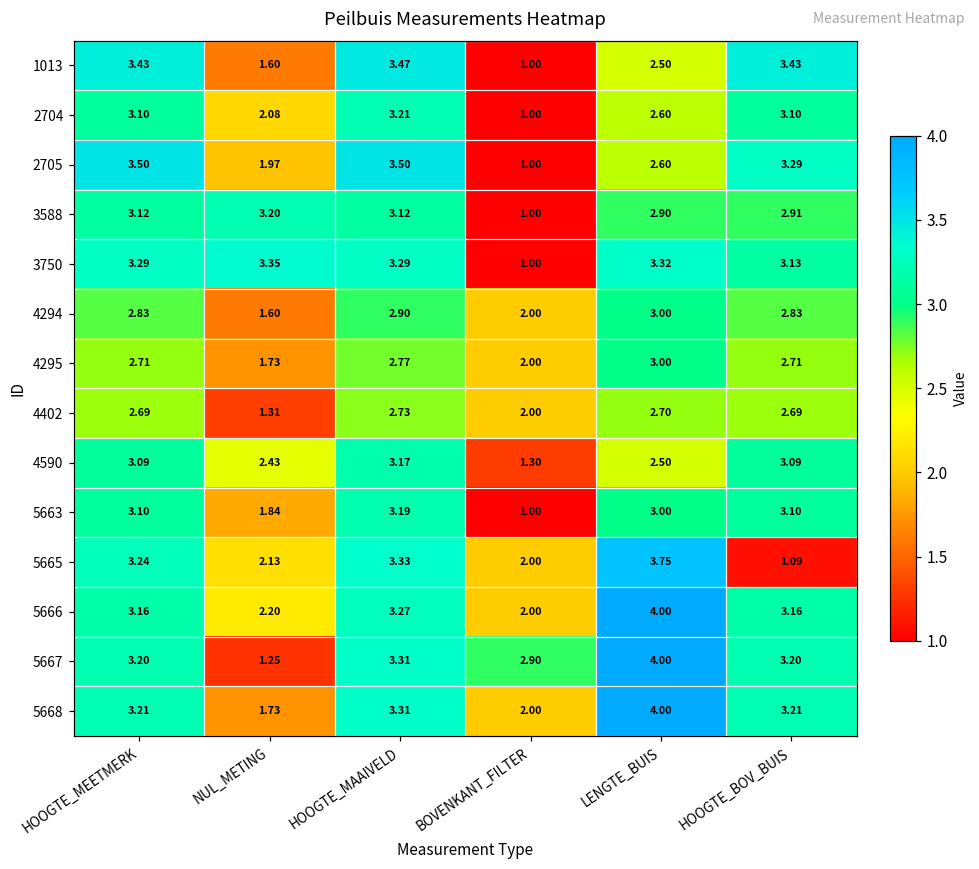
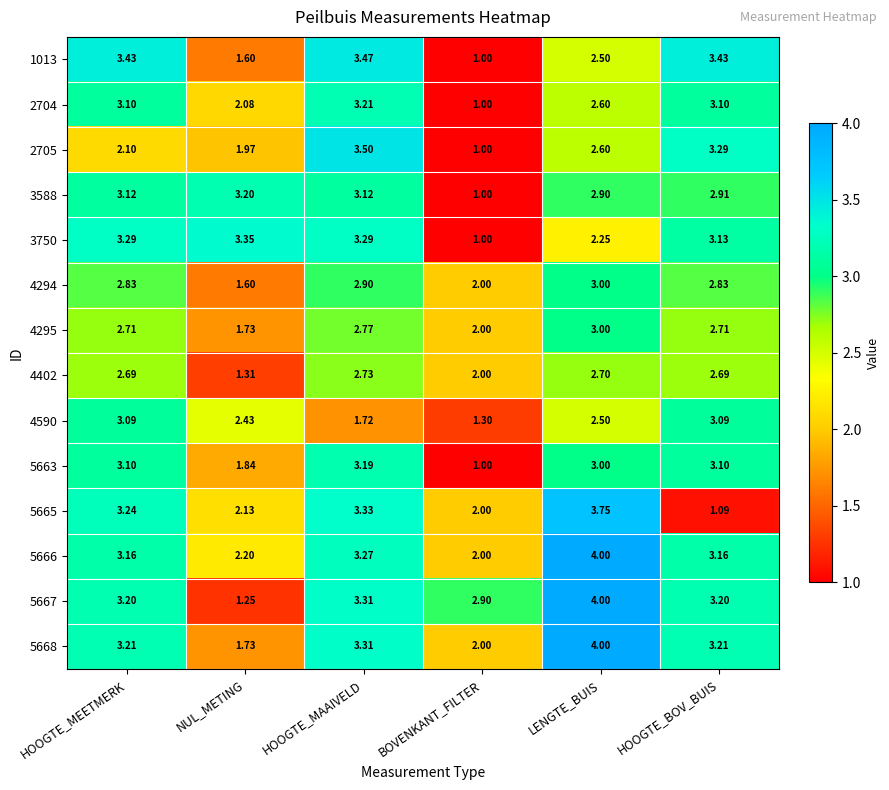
  {
    "1013": {
      "HOOGTE_MEETMERK": 3.43,
      "NUL_METING": 1.60,
      "HOOGTE_MAAIVELD": 3.47,
      "BOVENKANT_FILTER": 1.00,
      "LENGTE_BUIS": 2.50,
      "HOOGTE_BOV_BUIS": 3.43
    },
    "2704": {
      "HOOGTE_MEETMERK": 3.10,
      "NUL_METING": 2.08,
      "HOOGTE_MAAIVELD": 3.21,
      "BOVENKANT_FILTER": 1.00,
      "LENGTE_BUIS": 2.60,
      "HOOGTE_BOV_BUIS": 3.10
    },
    "2705": {
-     "HOOGTE_MEETMERK": 3.50,
+     "HOOGTE_MEETMERK": 2.10,
      "NUL_METING": 1.97,
      "HOOGTE_MAAIVELD": 3.50,
      "BOVENKANT_FILTER": 1.00,
      "LENGTE_BUIS": 2.60,
      "HOOGTE_BOV_BUIS": 3.29
    },
    "3588": {
      "HOOGTE_MEETMERK": 3.12,
      "NUL_METING": 3.20,
      "HOOGTE_MAAIVELD": 3.12,
      "BOVENKANT_FILTER": 1.00,
      "LENGTE_BUIS": 2.90,
      "HOOGTE_BOV_BUIS": 2.91
    },
    "3750": {
      "HOOGTE_MEETMERK": 3.29,
      "NUL_METING": 3.35,
      "HOOGTE_MAAIVELD": 3.29,
      "BOVENKANT_FILTER": 1.00,
-     "LENGTE_BUIS": 3.32,
+     "LENGTE_BUIS": 2.25,
      "HOOGTE_BOV_BUIS": 3.13
    },
    "4294": {
      "HOOGTE_MEETMERK": 2.83,
      "NUL_METING": 1.60,
      "HOOGTE_MAAIVELD": 2.90,
      "BOVENKANT_FILTER": 2.00,
      "LENGTE_BUIS": 3.00,
      "HOOGTE_BOV_BUIS": 2.83
    },
    "4295": {
      "HOOGTE_MEETMERK": 2.71,
      "NUL_METING": 1.73,
      "HOOGTE_MAAIVELD": 2.77,
      "BOVENKANT_FILTER": 2.00,
      "LENGTE_BUIS": 3.00,
      "HOOGTE_BOV_BUIS": 2.71
    },
    "4402": {
      "HOOGTE_MEETMERK": 2.69,
      "NUL_METING": 1.31,
      "HOOGTE_MAAIVELD": 2.73,
      "BOVENKANT_FILTER": 2.00,
      "LENGTE_BUIS": 2.70,
      "HOOGTE_BOV_BUIS": 2.69
    },
    "4590": {
      "HOOGTE_MEETMERK": 3.09,
      "NUL_METING": 2.43,
-     "HOOGTE_MAAIVELD": 3.17,
+     "HOOGTE_MAAIVELD": 1.72,
      "BOVENKANT_FILTER": 1.30,
      "LENGTE_BUIS": 2.50,
      "HOOGTE_BOV_BUIS": 3.09
    },
    "5663": {
      "HOOGTE_MEETMERK": 3.10,
      "NUL_METING": 1.84,
      "HOOGTE_MAAIVELD": 3.19,
      "BOVENKANT_FILTER": 1.00,
      "LENGTE_BUIS": 3.00,
      "HOOGTE_BOV_BUIS": 3.10
    },
    "5665": {
      "HOOGTE_MEETMERK": 3.24,
      "NUL_METING": 2.13,
      "HOOGTE_MAAIVELD": 3.33,
      "BOVENKANT_FILTER": 2.00,
      "LENGTE_BUIS": 3.75,
      "HOOGTE_BOV_BUIS": 1.09
    },
    "5666": {
      "HOOGTE_MEETMERK": 3.16,
      "NUL_METING": 2.20,
      "HOOGTE_MAAIVELD": 3.27,
      "BOVENKANT_FILTER": 2.00,
      "LENGTE_BUIS": 4.00,
      "HOOGTE_BOV_BUIS": 3.16
    },
    "5667": {
      "HOOGTE_MEETMERK": 3.20,
      "NUL_METING": 1.25,
      "HOOGTE_MAAIVELD": 3.31,
      "BOVENKANT_FILTER": 2.90,
      "LENGTE_BUIS": 4.00,
      "HOOGTE_BOV_BUIS": 3.20
    },
    "5668": {
      "HOOGTE_MEETMERK": 3.21,
      "NUL_METING": 1.73,
      "HOOGTE_MAAIVELD": 3.31,
      "BOVENKANT_FILTER": 2.00,
      "LENGTE_BUIS": 4.00,
      "HOOGTE_BOV_BUIS": 3.21
    }
  }
